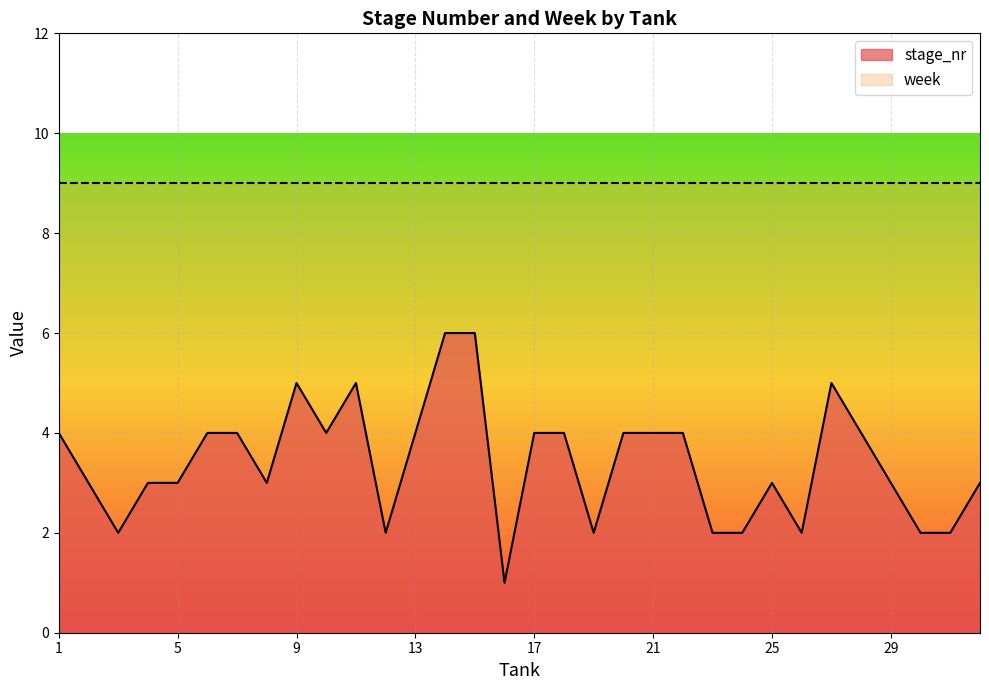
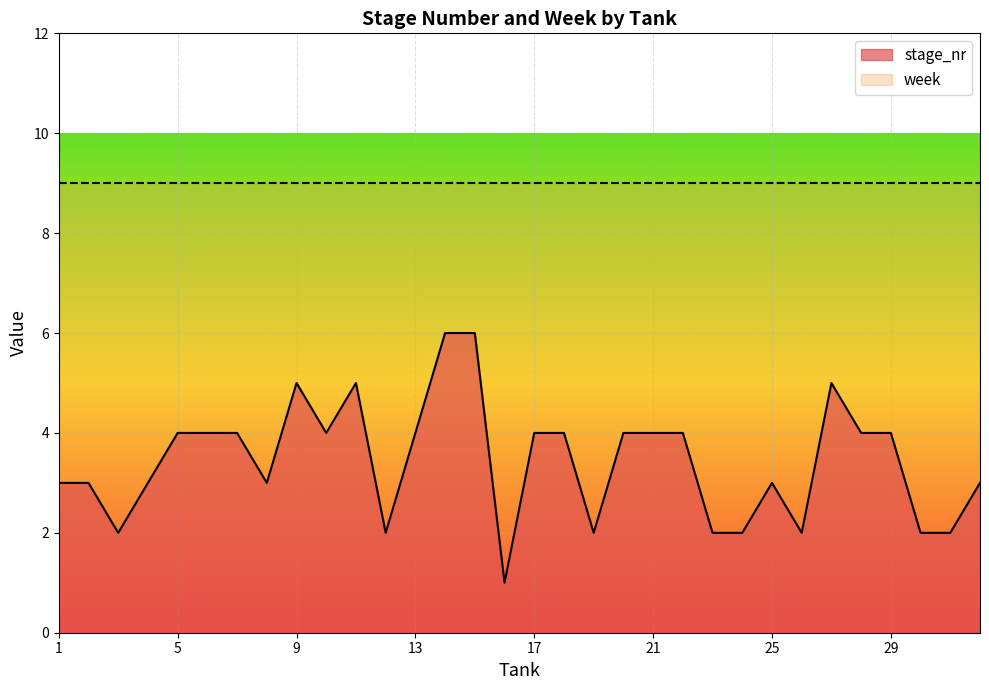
  {
    "stage_nr": {
-     "1": 4,
-     "5": 3,
+     "1": 3,
+     "5": 4,
      "9": 5,
      "13": 4,
      "17": 4,
      "21": 4,
      "25": 3,
-     "29": 3
+     "29": 4
    },
    "week": {
      "1": 9,
      "5": 9,
      "9": 9,
      "13": 9,
      "17": 9,
      "21": 9,
      "25": 9,
      "29": 9
    }
  }
